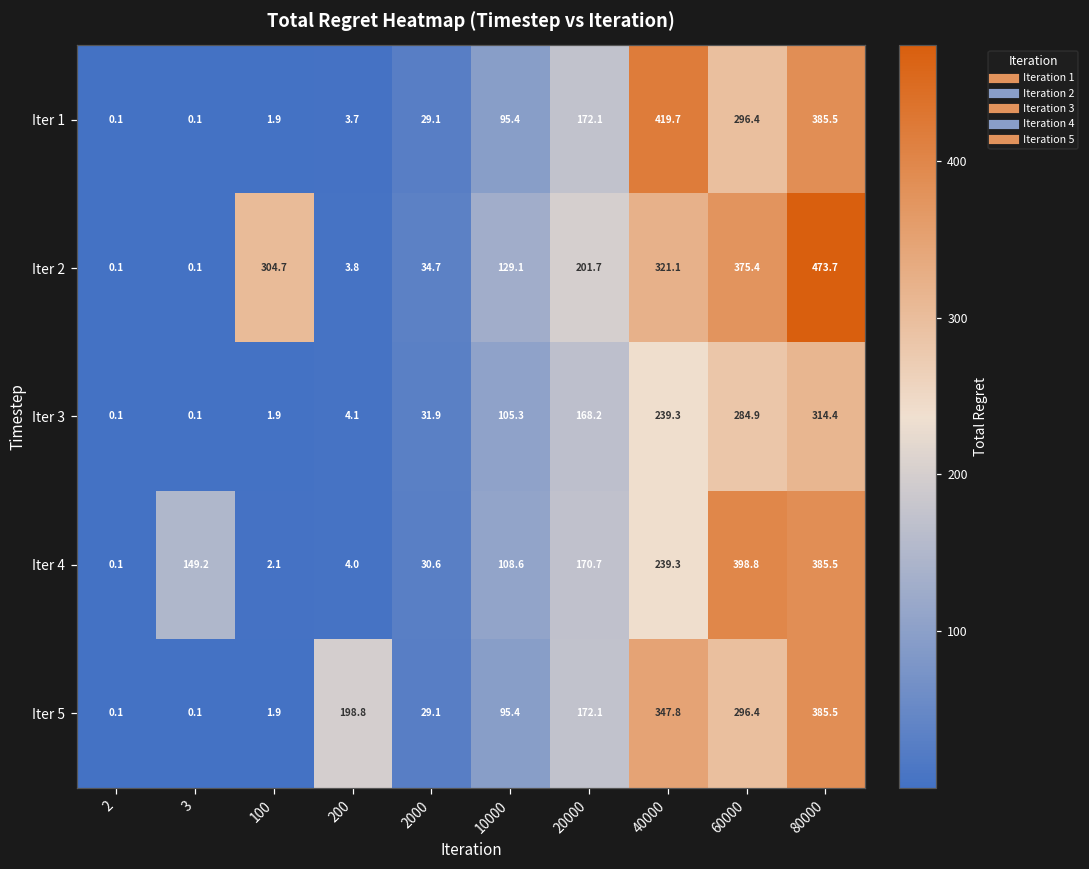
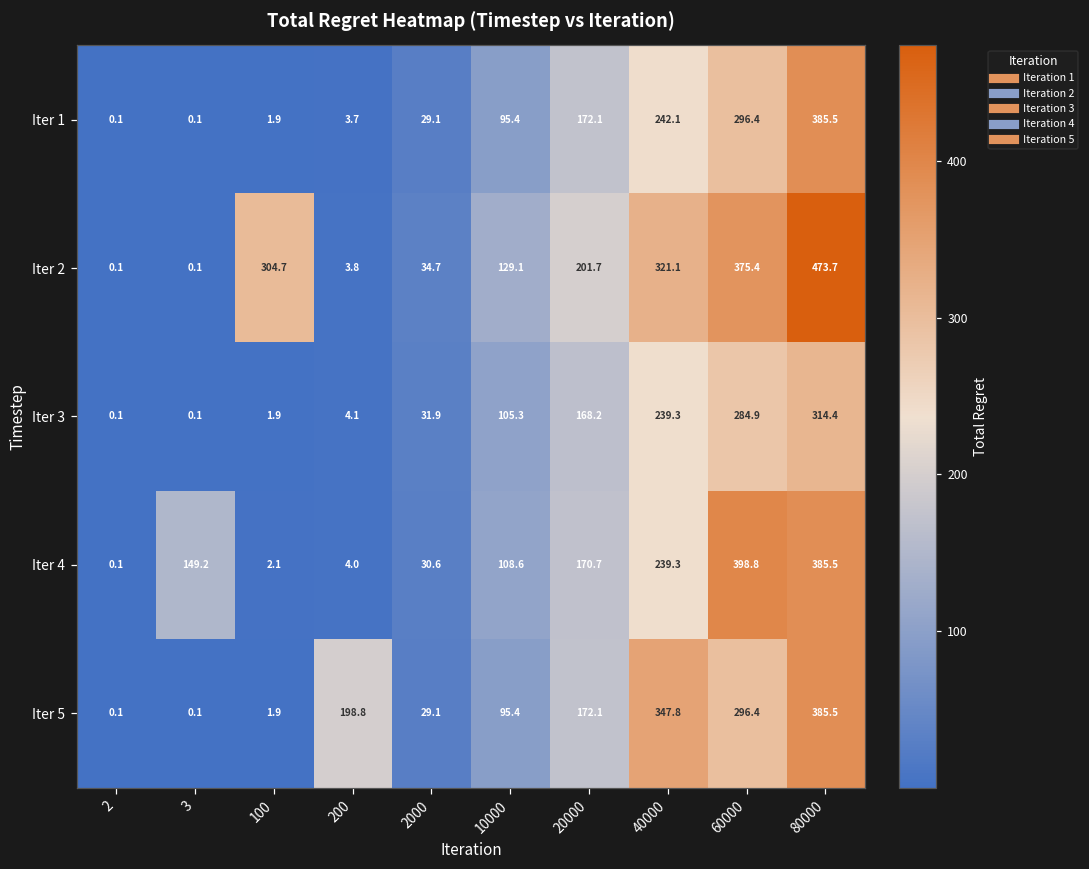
  {
    "Iter 1": {
      "2": 0.1,
      "3": 0.1,
      "100": 1.9,
      "200": 3.7,
      "2000": 29.1,
      "10000": 95.4,
      "20000": 172.1,
-     "40000": 419.7,
+     "40000": 242.1,
      "60000": 296.4,
      "80000": 385.5
    },
    "Iter 2": {
      "2": 0.1,
      "3": 0.1,
      "100": 304.7,
      "200": 3.8,
      "2000": 34.7,
      "10000": 129.1,
      "20000": 201.7,
      "40000": 321.1,
      "60000": 375.4,
      "80000": 473.7
    },
    "Iter 3": {
      "2": 0.1,
      "3": 0.1,
      "100": 1.9,
      "200": 4.1,
      "2000": 31.9,
      "10000": 105.3,
      "20000": 168.2,
      "40000": 239.3,
      "60000": 284.9,
      "80000": 314.4
    },
    "Iter 4": {
      "2": 0.1,
      "3": 149.2,
      "100": 2.1,
      "200": 4.0,
      "2000": 30.6,
      "10000": 108.6,
      "20000": 170.7,
      "40000": 239.3,
      "60000": 398.8,
      "80000": 385.5
    },
    "Iter 5": {
      "2": 0.1,
      "3": 0.1,
      "100": 1.9,
      "200": 198.8,
      "2000": 29.1,
      "10000": 95.4,
      "20000": 172.1,
      "40000": 347.8,
      "60000": 296.4,
      "80000": 385.5
    }
  }
